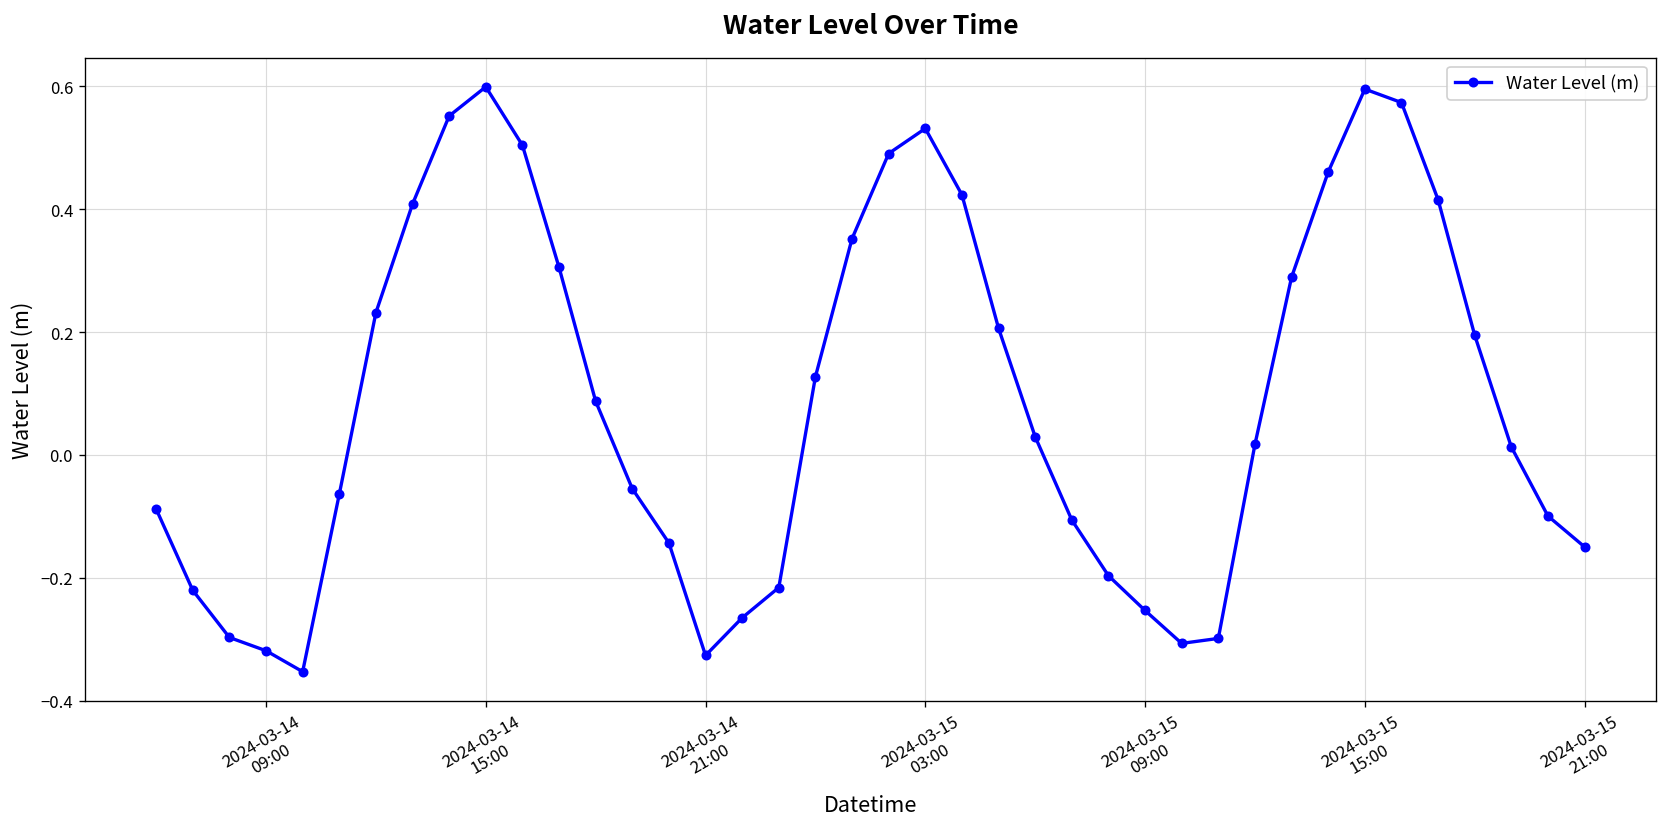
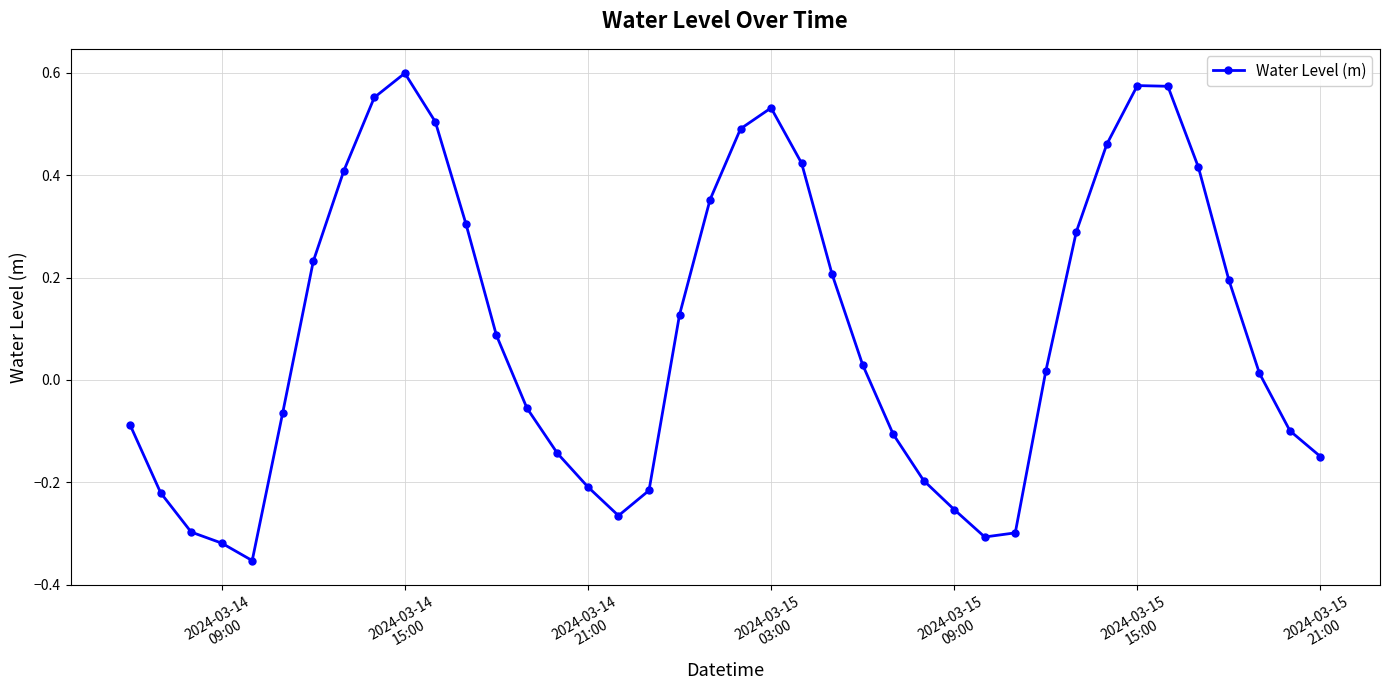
  {
    "2024-03-14 09:00": -0.32,
    "2024-03-14 15:00": 0.60,
-   "2024-03-14 21:00": -0.33,
+   "2024-03-14 21:00": -0.21,
    "2024-03-15 03:00": 0.53,
    "2024-03-15 09:00": -0.25,
-   "2024-03-15 15:00": 0.60,
+   "2024-03-15 15:00": 0.58,
    "2024-03-15 21:00": -0.15
  }
